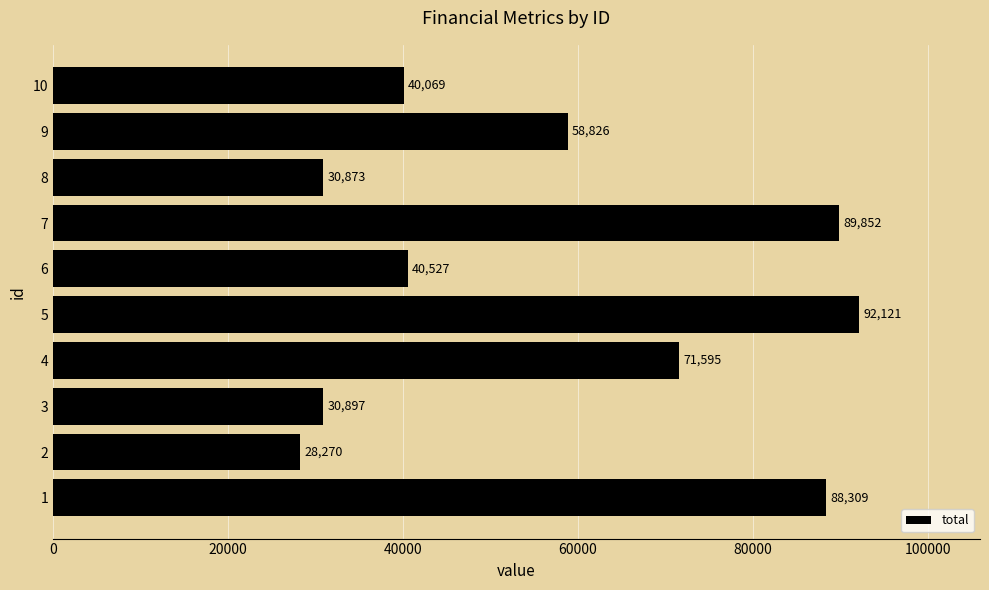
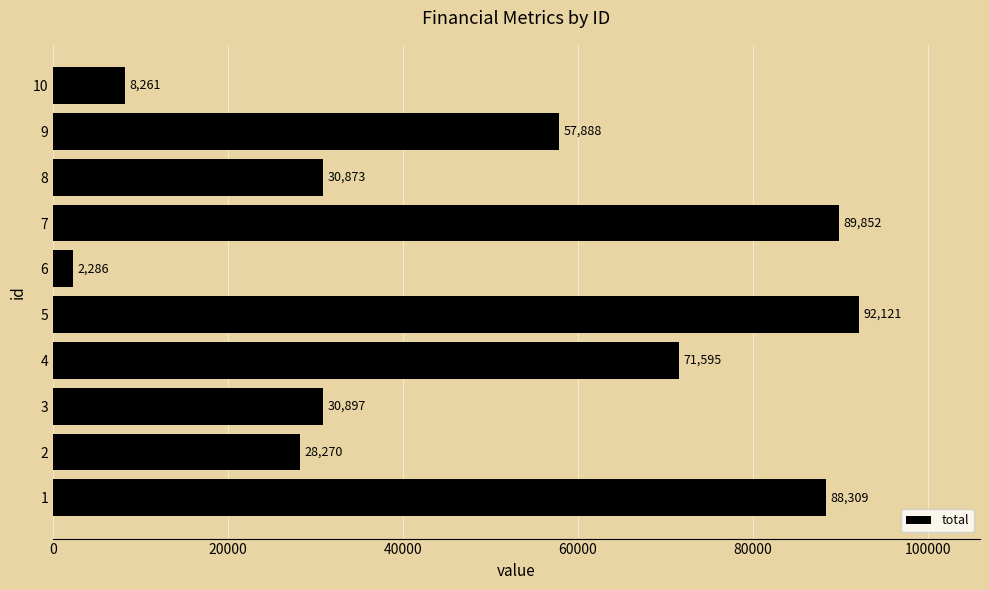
  {
-   "10": "40,069",
-   "9": "58,826",
+   "10": "8,261",
+   "9": "57,888",
    "8": "30,873",
    "7": "89,852",
-   "6": "40,527",
+   "6": "2,286",
    "5": "92,121",
    "4": "71,595",
    "3": "30,897",
    "2": "28,270",
    "1": "88,309"
  }
